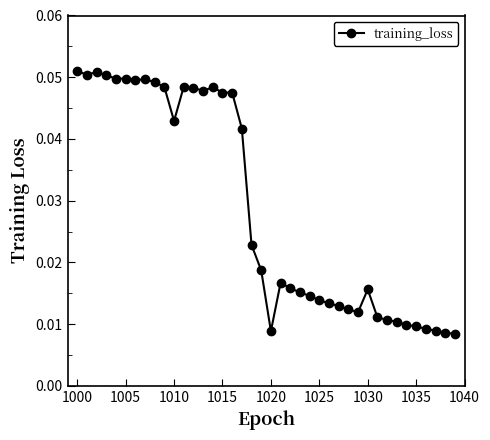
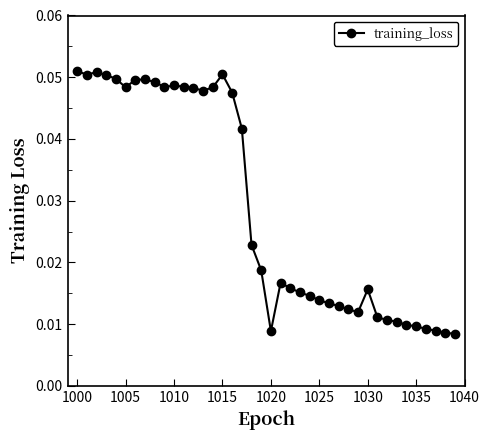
  {
    "1000": 0.051,
-   "1005": 0.050,
-   "1010": 0.043,
-   "1015": 0.048,
+   "1005": 0.048,
+   "1010": 0.049,
+   "1015": 0.050,
    "1020": 0.009,
    "1025": 0.014,
    "1030": 0.016,
    "1035": 0.010
  }
